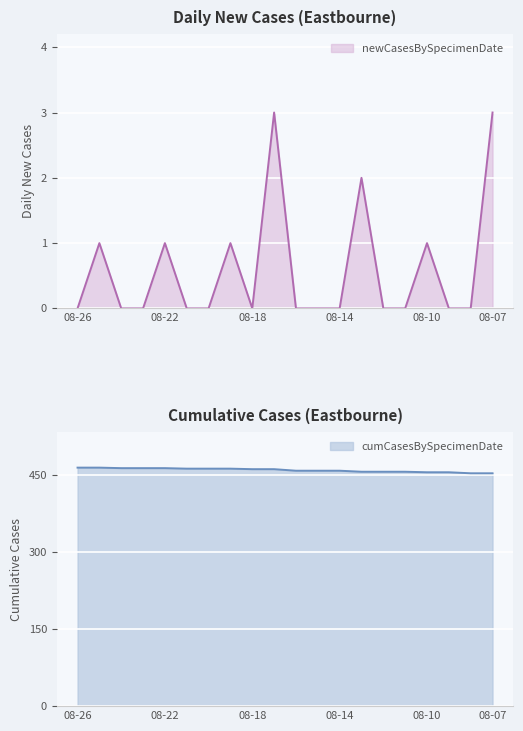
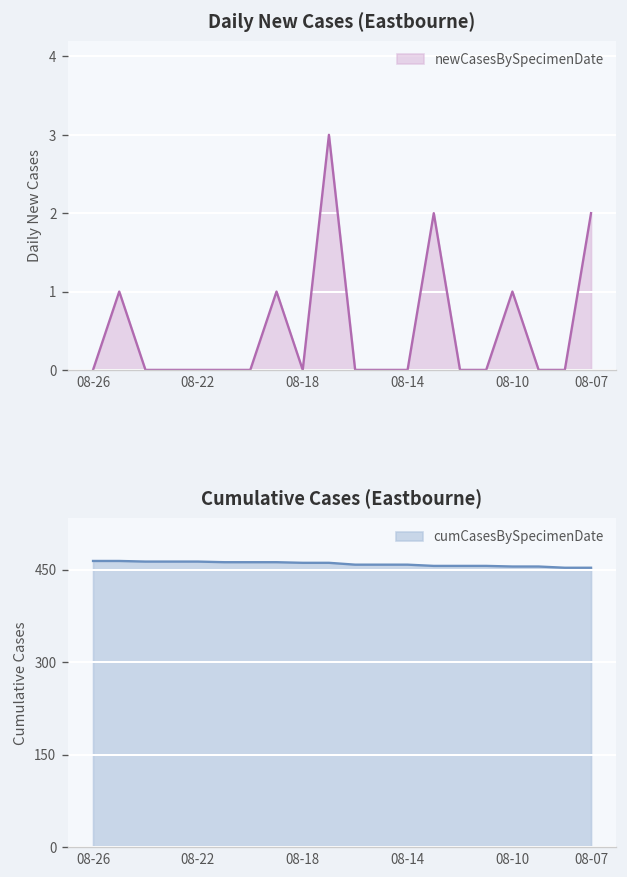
  {
    "Daily New Cases (Eastbourne)": {
      "08-26": 0,
-     "08-22": 1,
+     "08-22": 0,
      "08-18": 0,
      "08-14": 0,
      "08-10": 1,
-     "08-07": 3
+     "08-07": 2
    },
    "Cumulative Cases (Eastbourne)": {
      "08-26": 460,
      "08-22": 460,
      "08-18": 460,
      "08-14": 460,
      "08-10": 460,
      "08-07": 450
    }
  }
